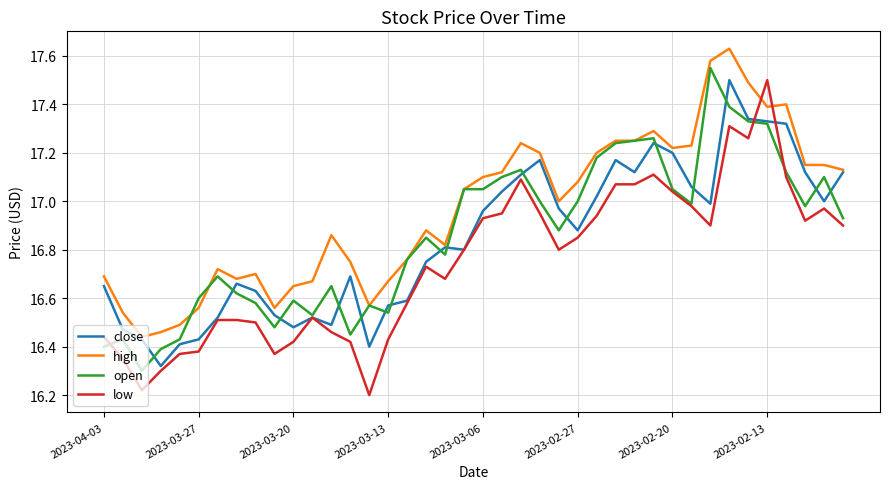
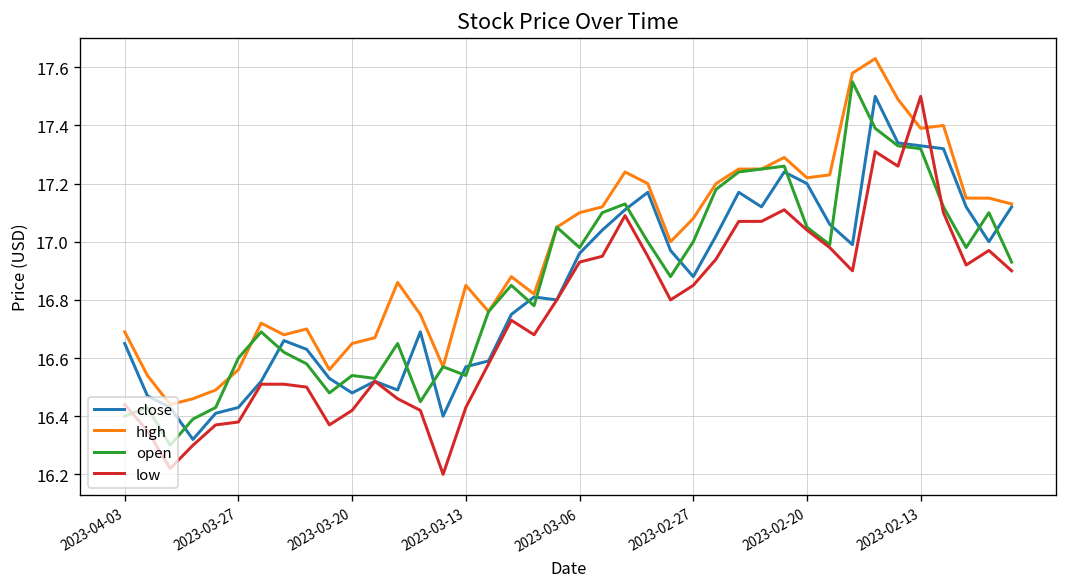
  {
    "close": {
      "2023-04-03": 16.65,
      "2023-03-27": 16.43,
      "2023-03-20": 16.48,
      "2023-03-13": 16.57,
      "2023-03-06": 16.96,
      "2023-02-27": 16.88,
      "2023-02-20": 17.20
    },
    "high": {
      "2023-04-03": 16.69,
      "2023-03-27": 16.56,
      "2023-03-20": 16.65,
-     "2023-03-13": 16.67,
+     "2023-03-13": 16.85,
      "2023-03-06": 17.10,
      "2023-02-27": 17.08,
      "2023-02-20": 17.22,
      "2023-02-13": 17.39
    },
    "open": {
      "2023-03-27": 16.60,
-     "2023-03-20": 16.59,
+     "2023-03-20": 16.54,
      "2023-03-13": 16.54,
-     "2023-03-06": 17.05,
+     "2023-03-06": 16.98,
      "2023-02-27": 17.00
    },
    "low": {
      "2023-03-27": 16.38,
      "2023-03-20": 16.42,
      "2023-03-13": 16.43,
      "2023-03-06": 16.93,
      "2023-02-27": 16.85,
      "2023-02-13": 17.50
    }
  }
